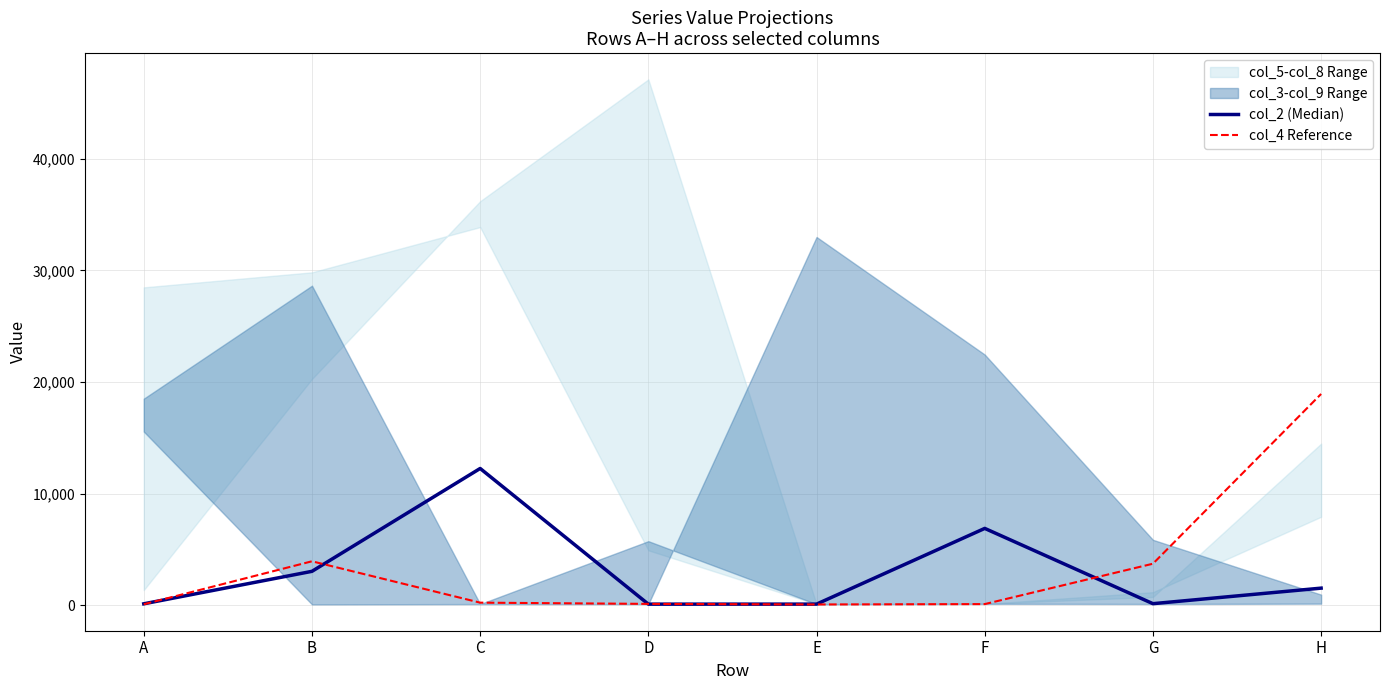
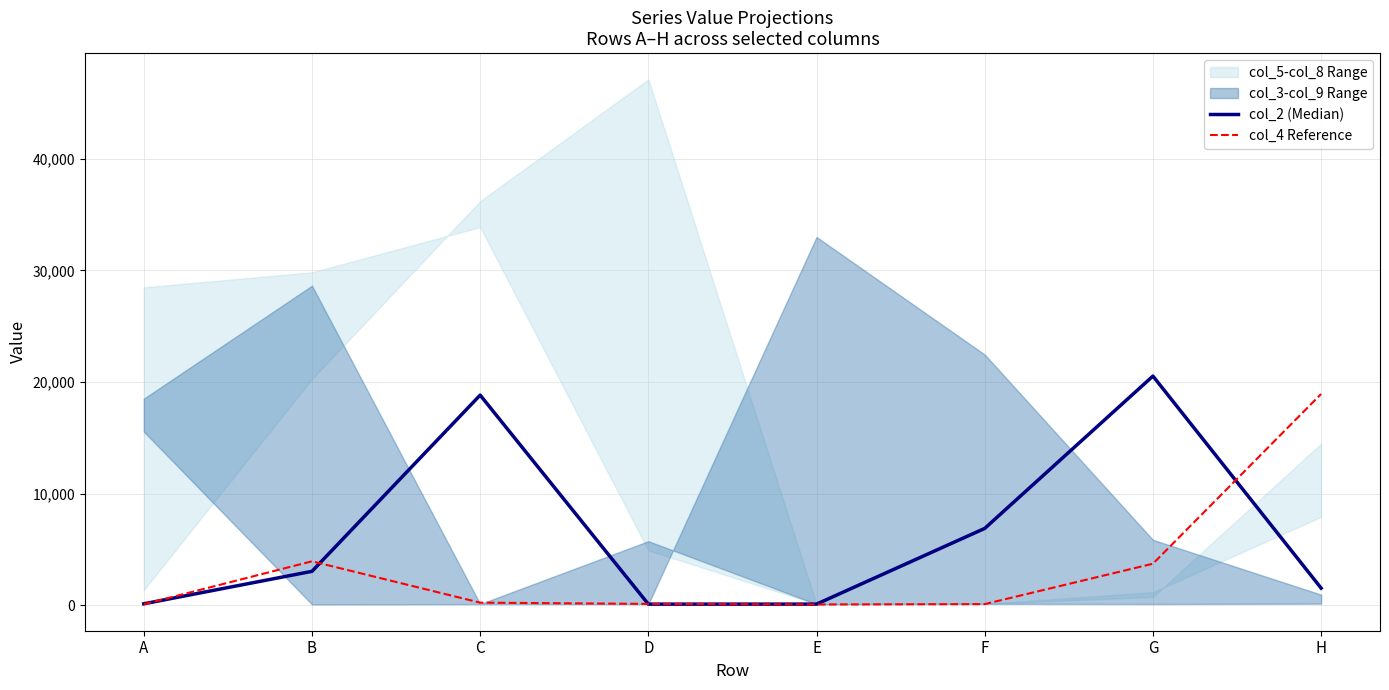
  {
    "col_2 (Median)": {
      "B": "3,100",
-     "C": "12,300",
+     "C": "18,800",
      "F": "6,900",
-     "G": "200",
+     "G": "20,500",
      "H": "1,600"
    },
    "col_4 Reference": {
      "B": "4,000",
      "G": "3,700",
      "H": "18,900"
    }
  }
